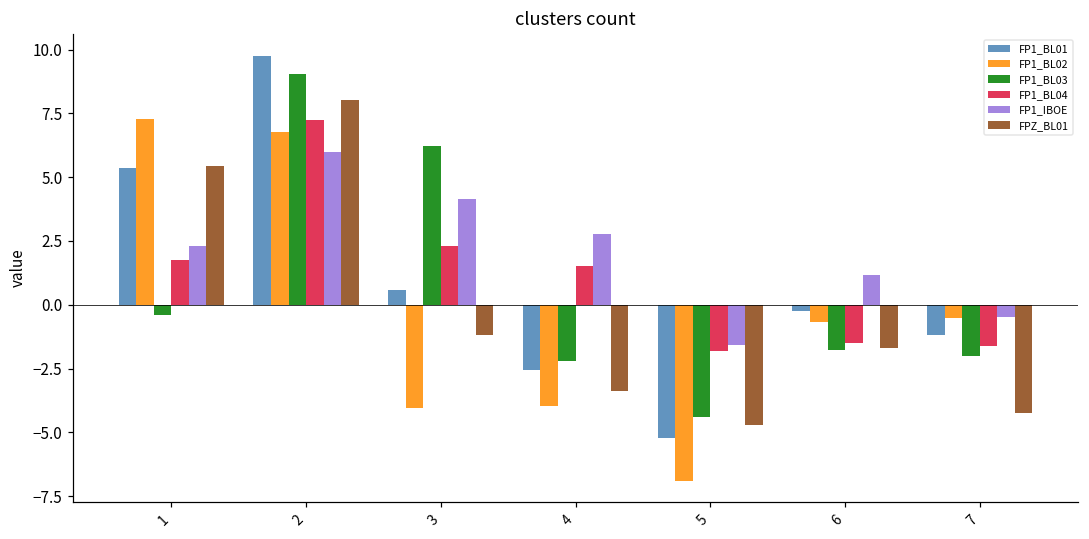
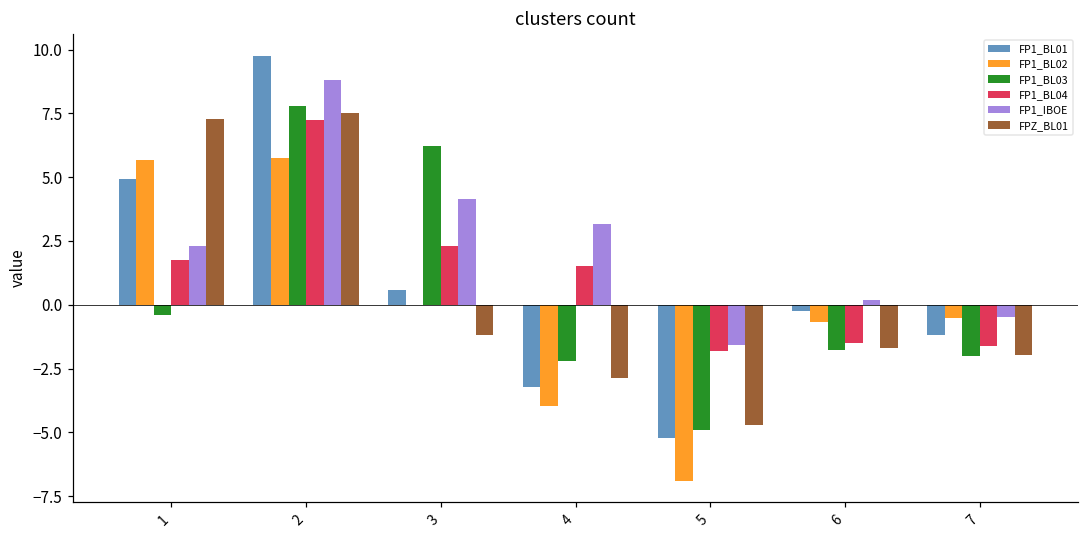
  {
    "FP1_BL01": {
-     "1": 5.3,
+     "1": 4.9,
      "2": 9.8,
      "3": 0.6,
-     "4": -2.6,
+     "4": -3.2,
      "5": -5.2,
      "6": -0.2,
      "7": -1.2
    },
    "FP1_BL02": {
-     "1": 7.3,
-     "2": 6.8,
-     "3": -4.1,
+     "1": 5.7,
+     "2": 5.8,
+     "3": 0.0,
      "4": -4.0,
      "5": -6.9,
      "6": -0.7,
      "7": -0.5
    },
    "FP1_BL03": {
      "1": -0.4,
-     "2": 9.0,
+     "2": 7.8,
      "3": 6.2,
      "4": -2.2,
-     "5": -4.4,
+     "5": -4.9,
      "6": -1.8,
      "7": -2.0
    },
    "FP1_BL04": {
      "1": 1.8,
      "2": 7.2,
      "3": 2.3,
      "4": 1.5,
      "5": -1.8,
      "6": -1.5,
      "7": -1.6
    },
    "FP1_IBOE": {
      "1": 2.3,
-     "2": 6.0,
+     "2": 8.8,
      "3": 4.2,
-     "4": 2.8,
+     "4": 3.2,
      "5": -1.6,
-     "6": 1.2,
+     "6": 0.2,
      "7": -0.5
    },
    "FPZ_BL01": {
-     "1": 5.4,
-     "2": 8.0,
+     "1": 7.3,
+     "2": 7.5,
      "3": -1.2,
-     "4": -3.4,
+     "4": -2.9,
      "5": -4.7,
      "6": -1.7,
-     "7": -4.3
+     "7": -2.0
    }
  }
